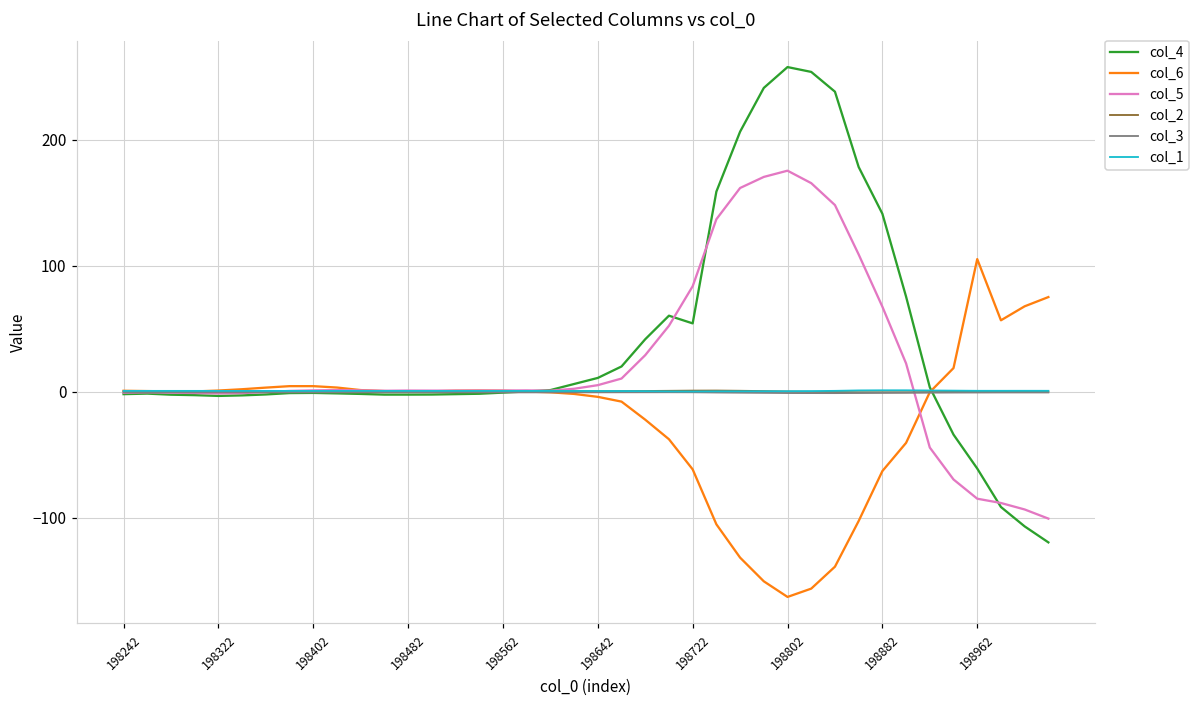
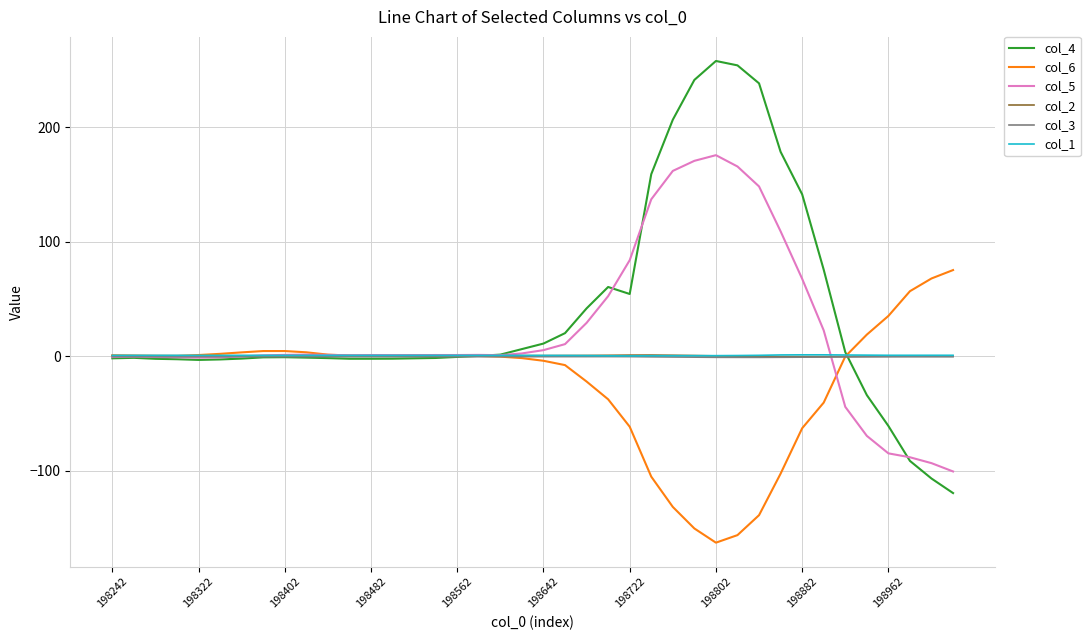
  {
    "col_4": {
      "198642": 11,
      "198722": 54,
      "198802": 258,
      "198882": 141,
      "198962": -61
    },
    "col_6": {
      "198402": 5,
      "198642": -4,
      "198722": -61,
      "198802": -163,
      "198882": -63,
-     "198962": 105
+     "198962": 35
    },
    "col_5": {
      "198642": 5,
      "198722": 84,
      "198802": 176,
      "198882": 68,
      "198962": -85
    }
  }
